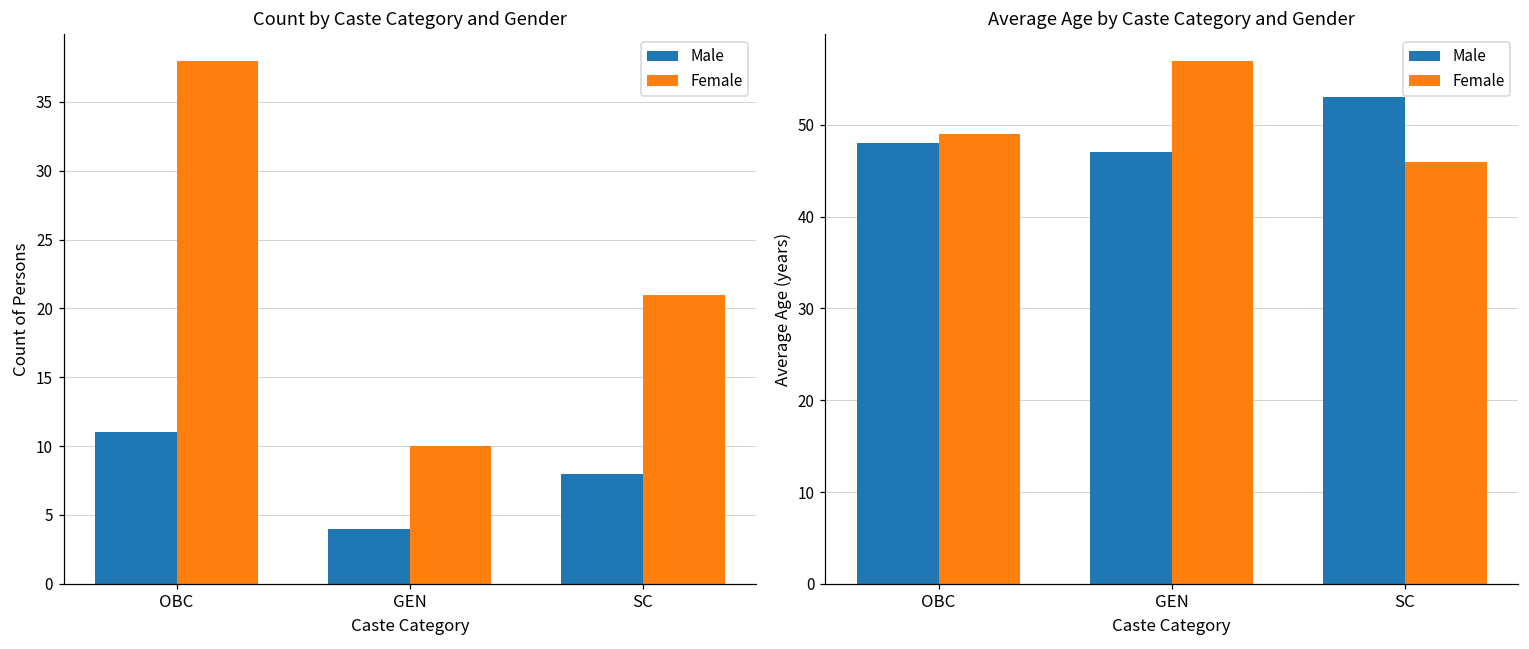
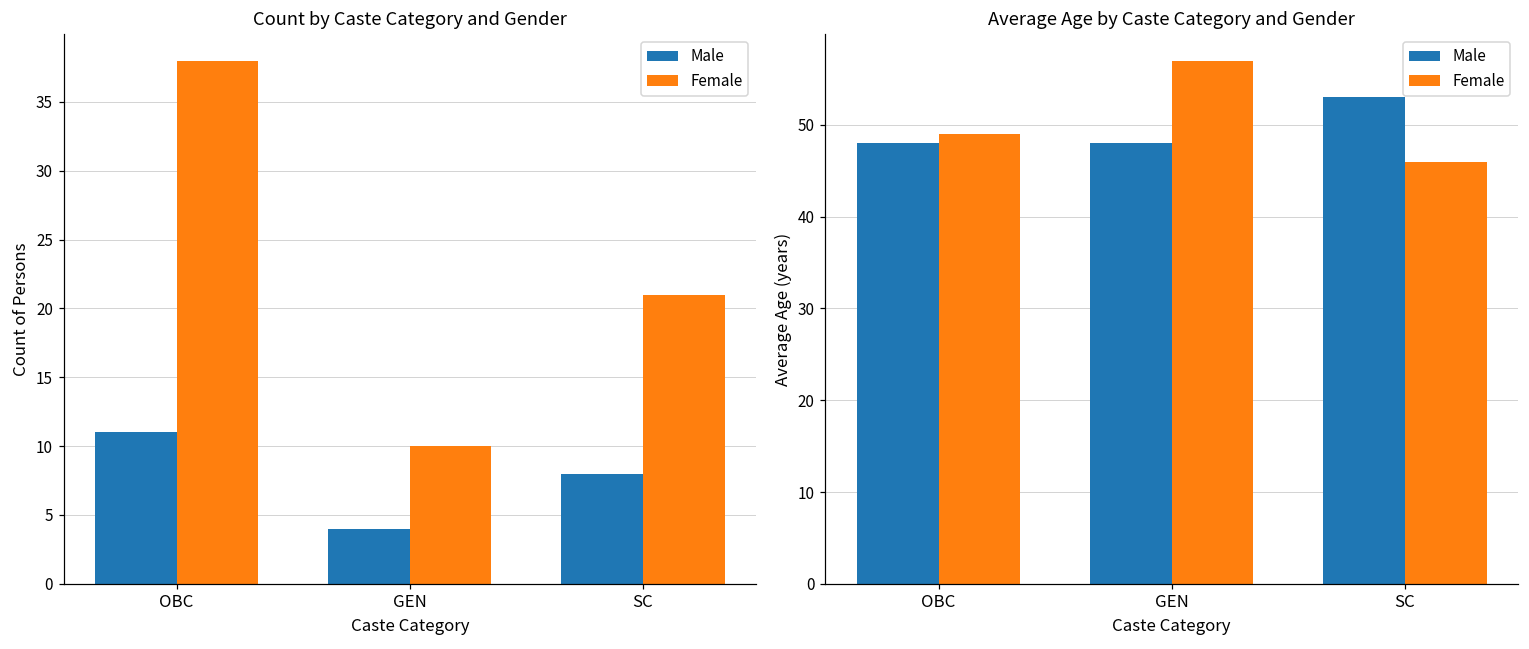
  {
    "Count by Caste Category and Gender": {
      "Male": {
        "OBC": 11.0,
        "GEN": 4.0,
        "SC": 8.0
      },
      "Female": {
        "OBC": 38.0,
        "GEN": 10.0,
        "SC": 21.0
      }
    },
    "Average Age by Caste Category and Gender": {
      "Male": {
        "OBC": 48,
-       "GEN": 47,
+       "GEN": 48,
        "SC": 53
      },
      "Female": {
        "OBC": 49,
        "GEN": 57,
        "SC": 46
      }
    }
  }
